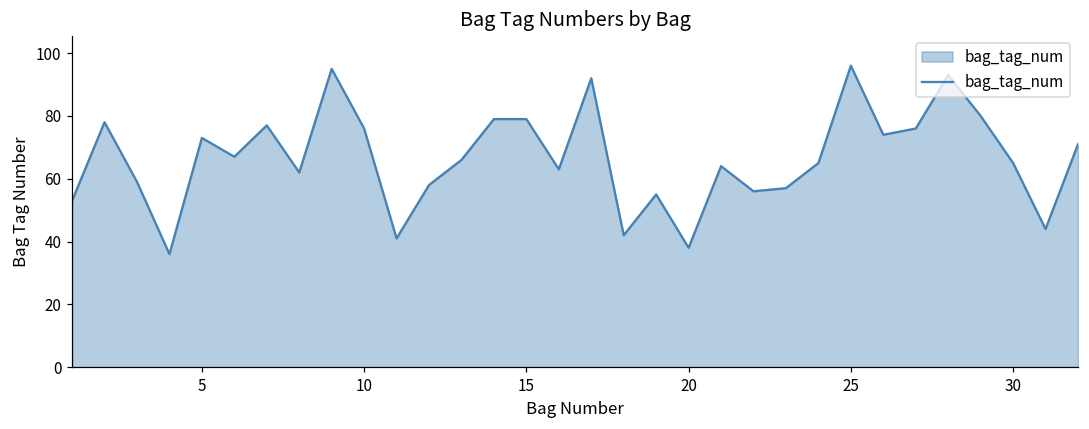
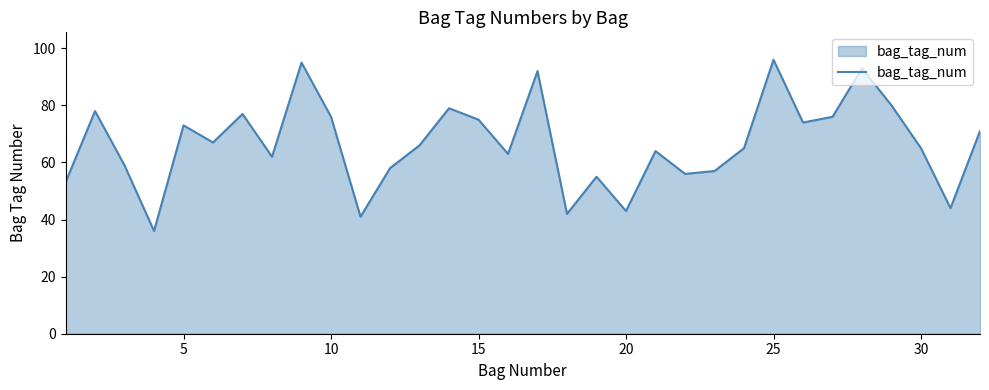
  {
    "5": 73,
    "10": 76,
-   "15": 79,
-   "20": 38,
+   "15": 75,
+   "20": 43,
    "25": 96,
    "30": 65
  }
